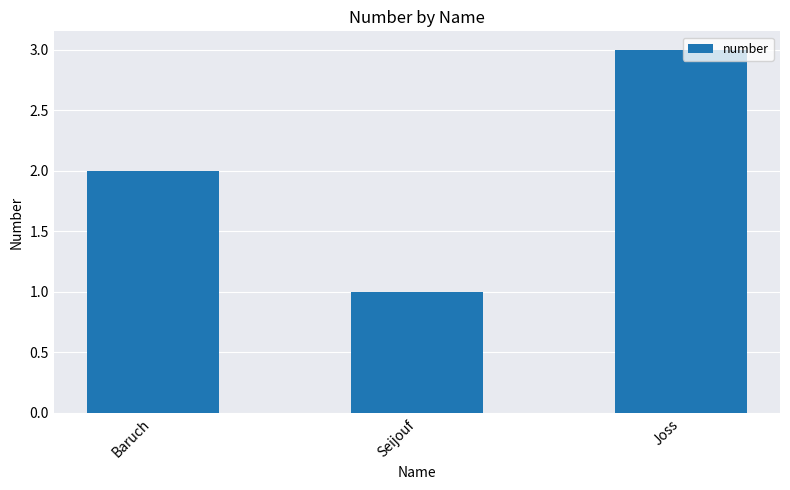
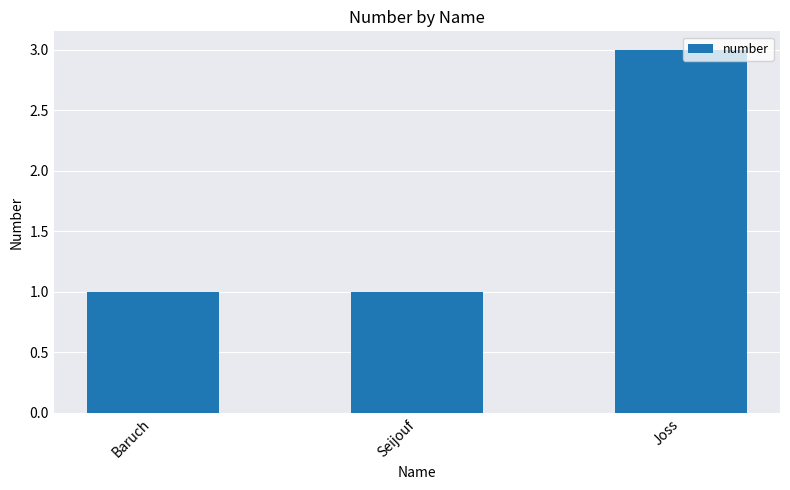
  {
-   "Baruch": 2,
+   "Baruch": 1,
    "Seijouf": 1,
    "Joss": 3
  }
